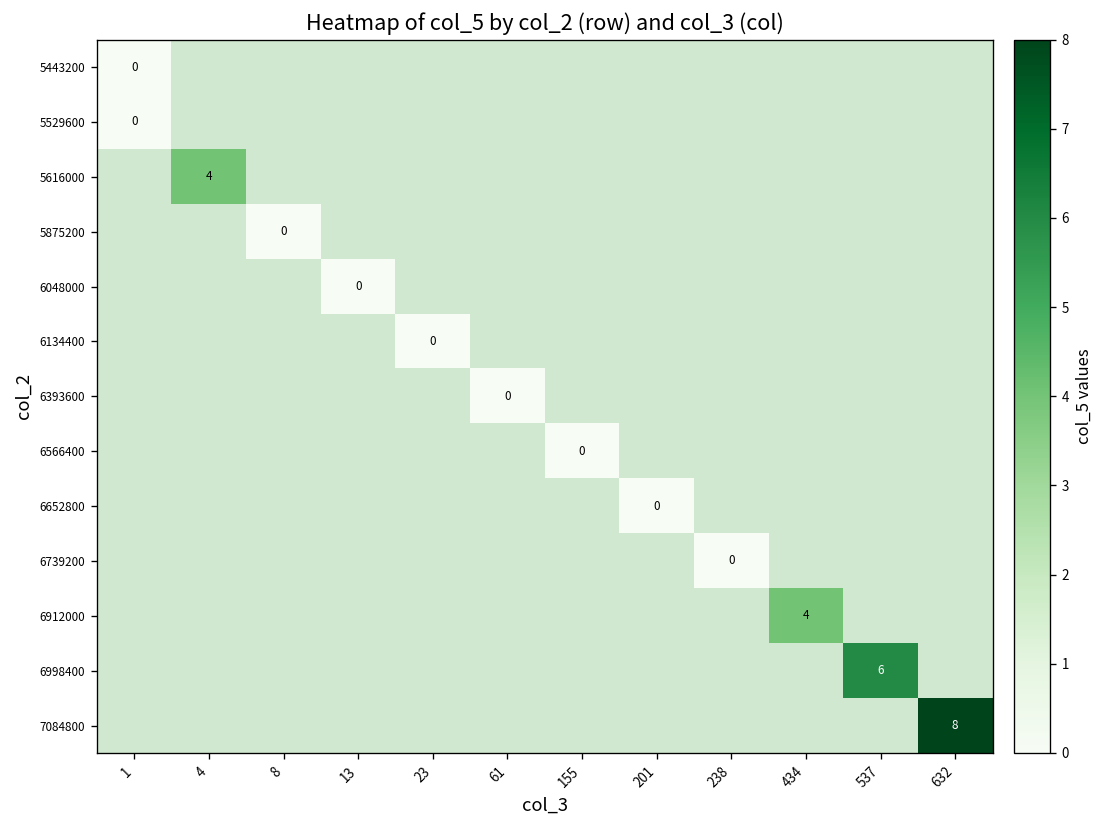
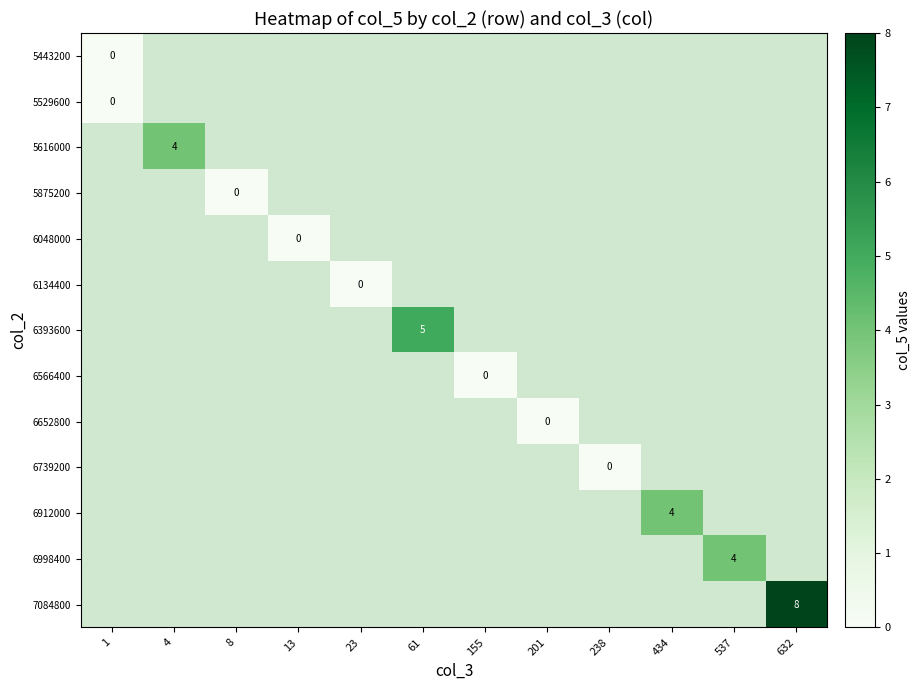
  {
    "5443200": {
      "1": 0
    },
    "5529600": {
      "1": 0
    },
    "5616000": {
      "4": 4
    },
    "5875200": {
      "8": 0
    },
    "6048000": {
      "13": 0
    },
    "6134400": {
      "23": 0
    },
    "6393600": {
-     "61": 0
+     "61": 5
    },
    "6566400": {
      "155": 0
    },
    "6652800": {
      "201": 0
    },
    "6739200": {
      "238": 0
    },
    "6912000": {
      "434": 4
    },
    "6998400": {
-     "537": 6
+     "537": 4
    },
    "7084800": {
      "632": 8
    }
  }
